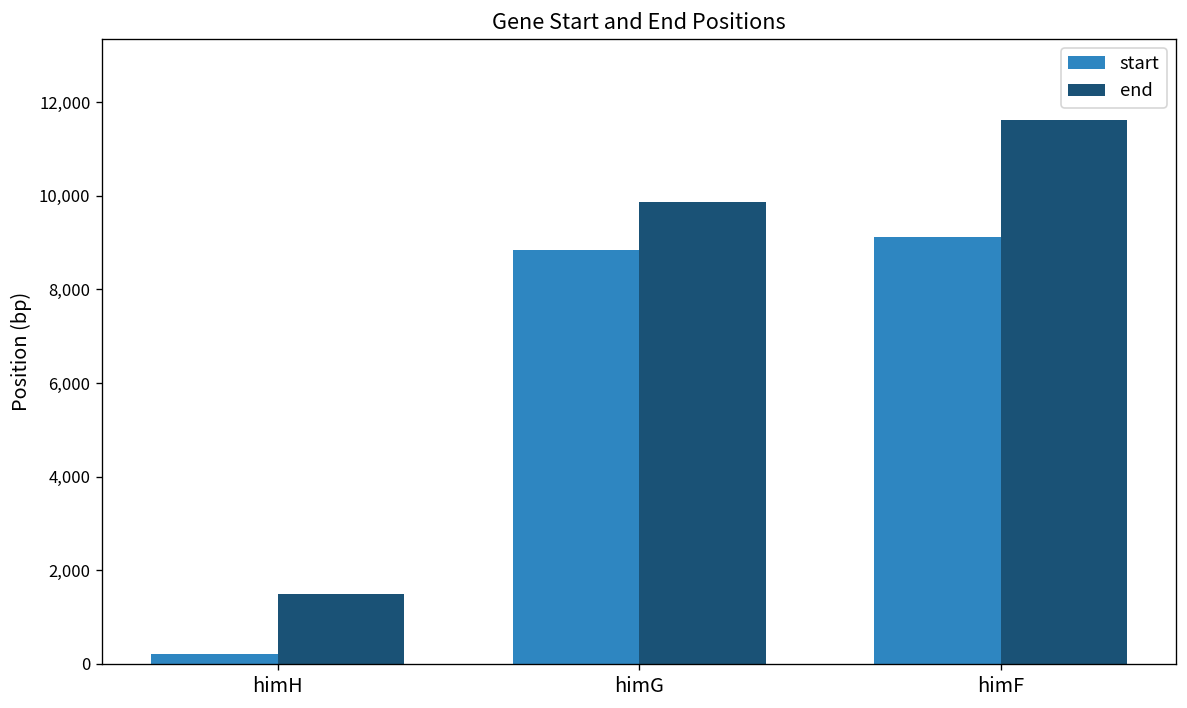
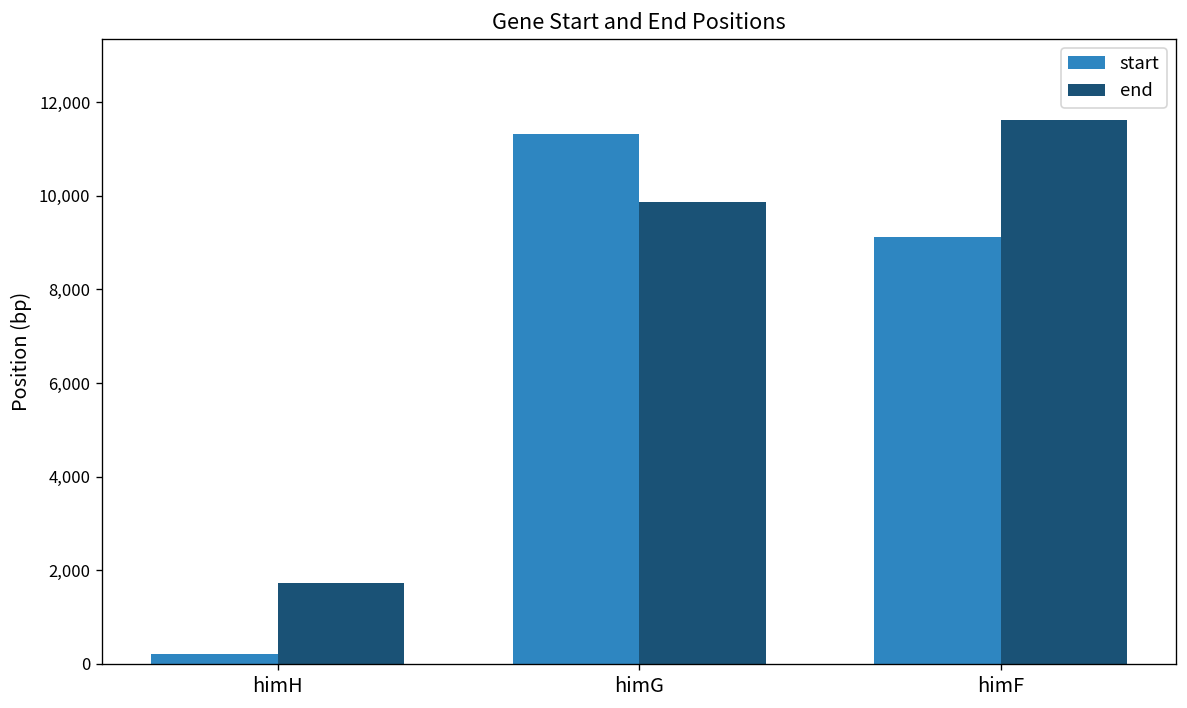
  {
    "start": {
      "himH": "200",
-     "himG": "8,800",
+     "himG": "11,300",
      "himF": "9,100"
    },
    "end": {
-     "himH": "1,500",
+     "himH": "1,700",
      "himG": "9,900",
      "himF": "11,600"
    }
  }
